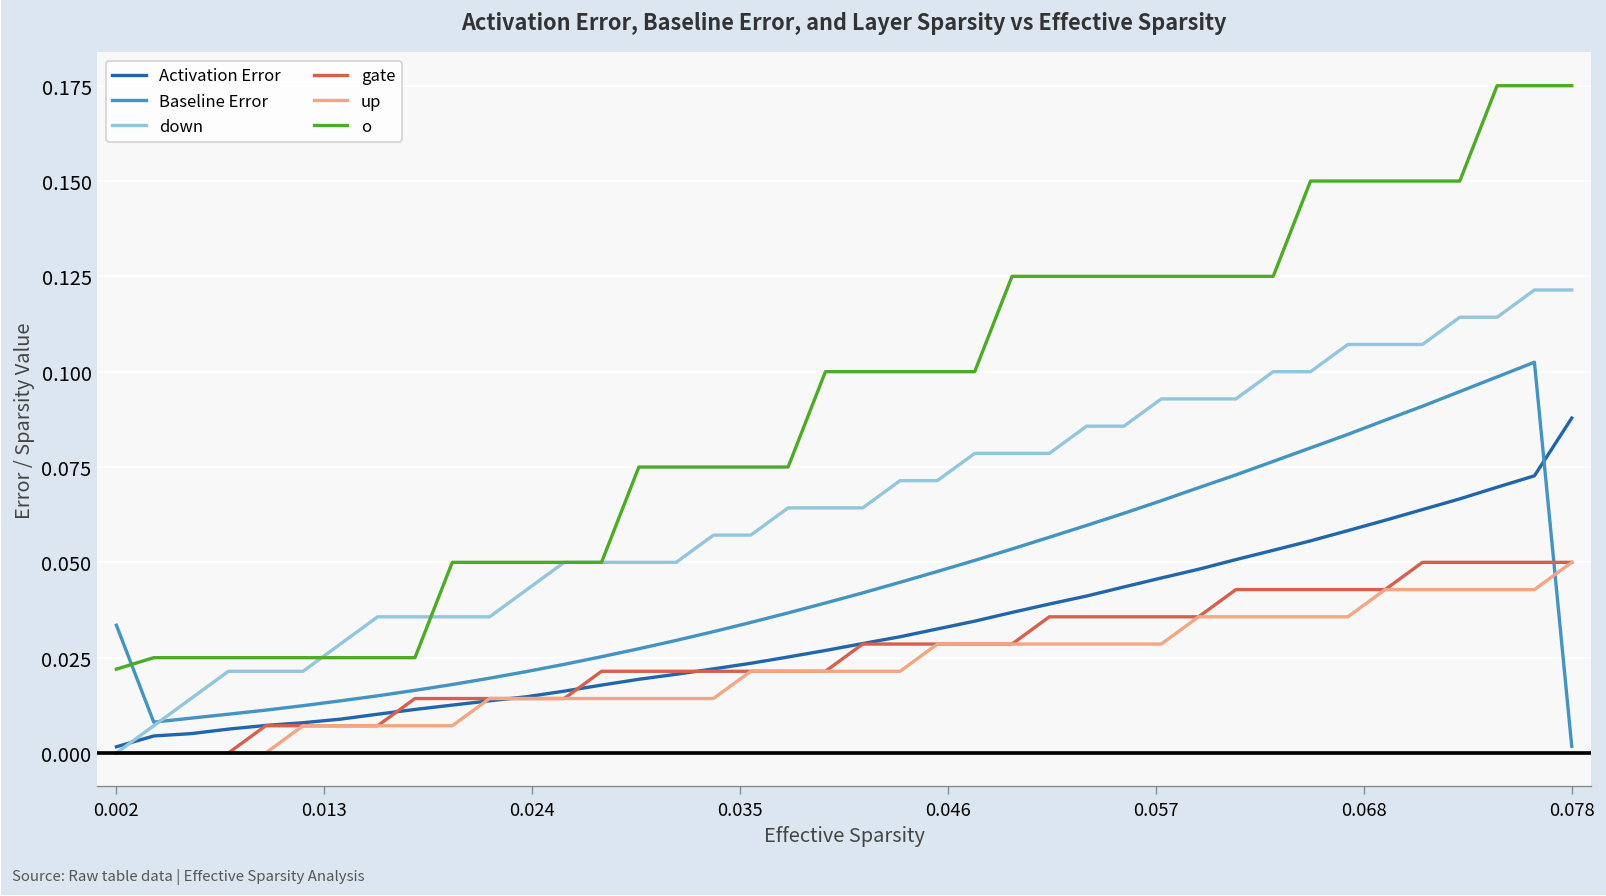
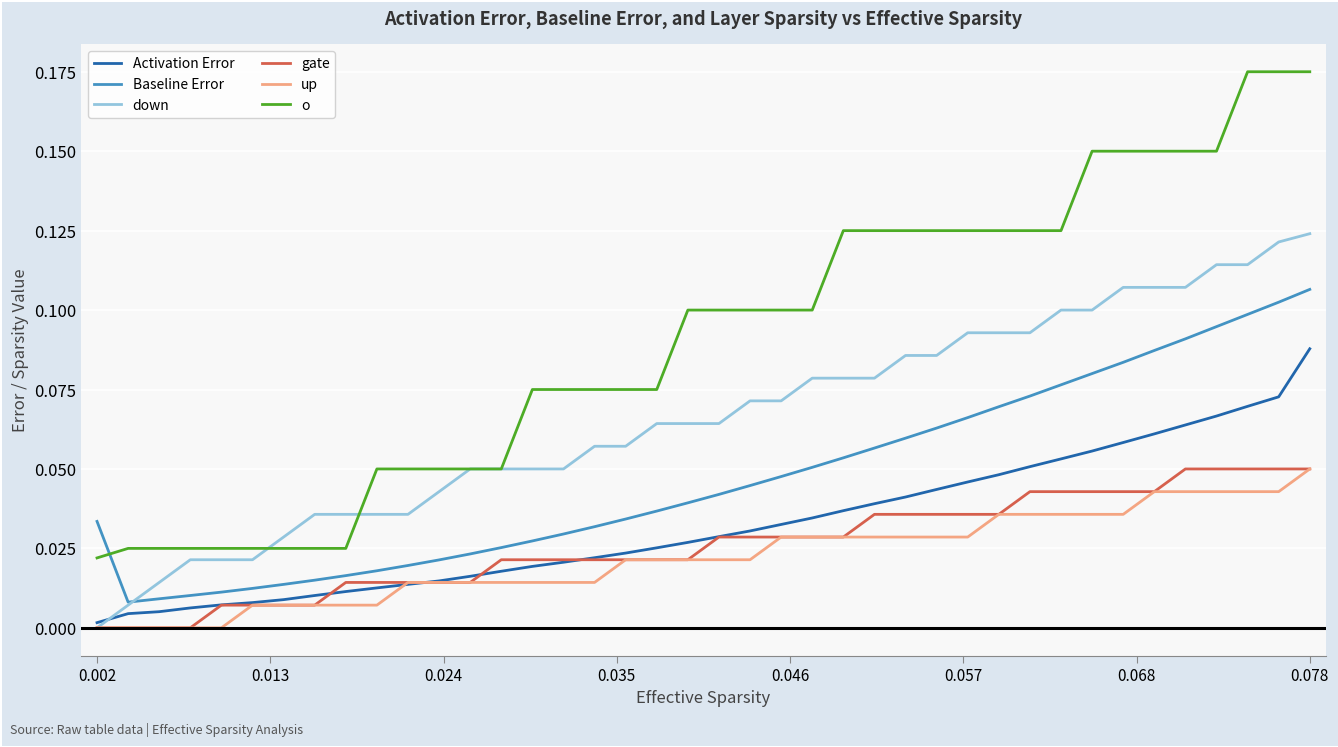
  {
    "Activation Error": {
      "0.002": 0.002,
      "0.078": 0.088
    },
    "Baseline Error": {
      "0.002": 0.033,
-     "0.078": 0.002
+     "0.078": 0.107
    },
    "down": {
-     "0.078": 0.121
+     "0.078": 0.124
    },
    "o": {
      "0.002": 0.022,
      "0.078": 0.175
    }
  }
